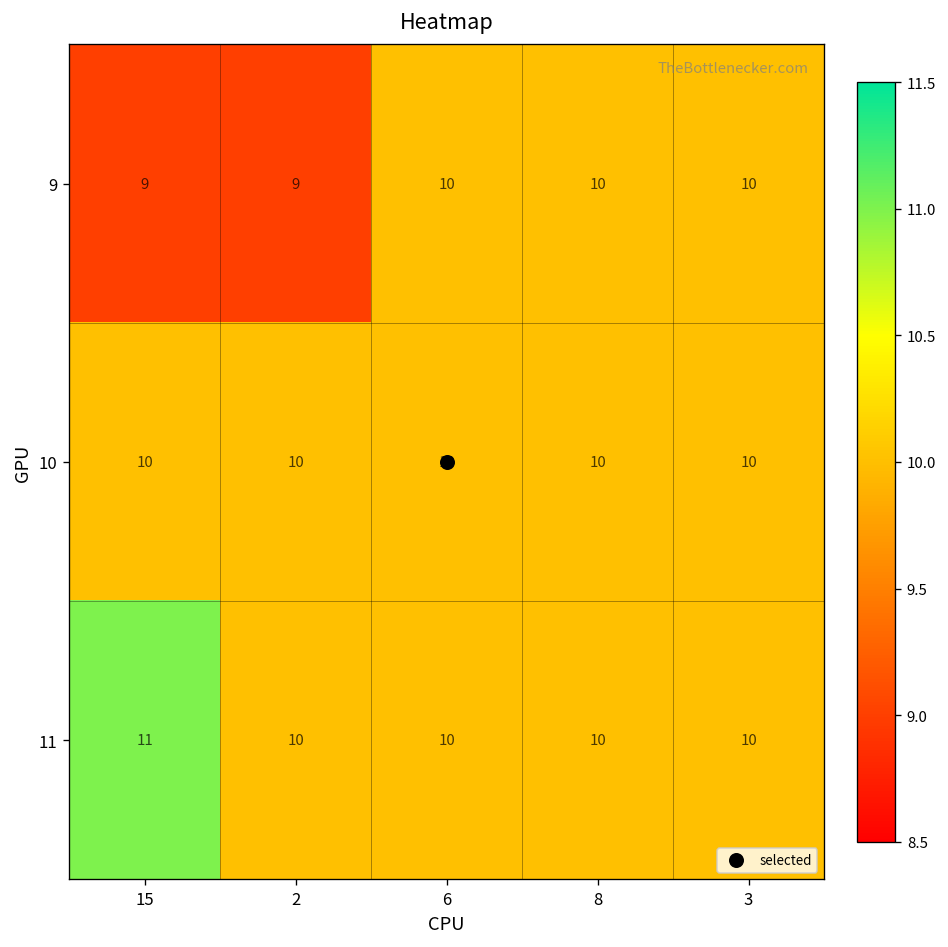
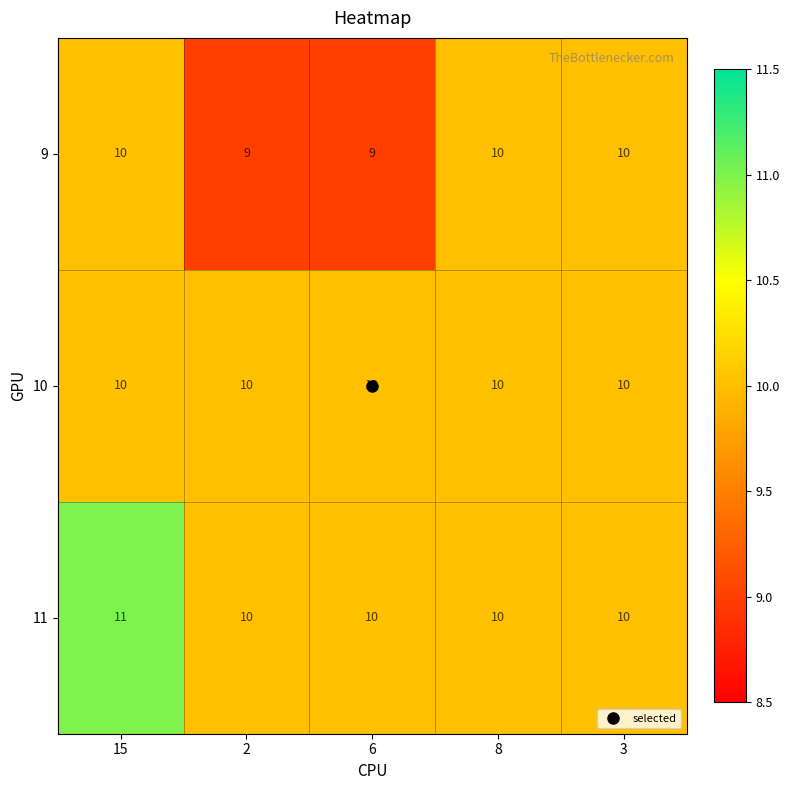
  {
    "9": {
-     "15": 9,
+     "15": 10,
      "2": 9,
-     "6": 10,
+     "6": 9,
      "8": 10
    },
    "10": {
      "15": 10,
      "2": 10,
      "8": 10,
      "3": 10
    },
    "11": {
      "15": 11,
      "2": 10,
      "6": 10,
      "8": 10,
      "3": 10
    }
  }
